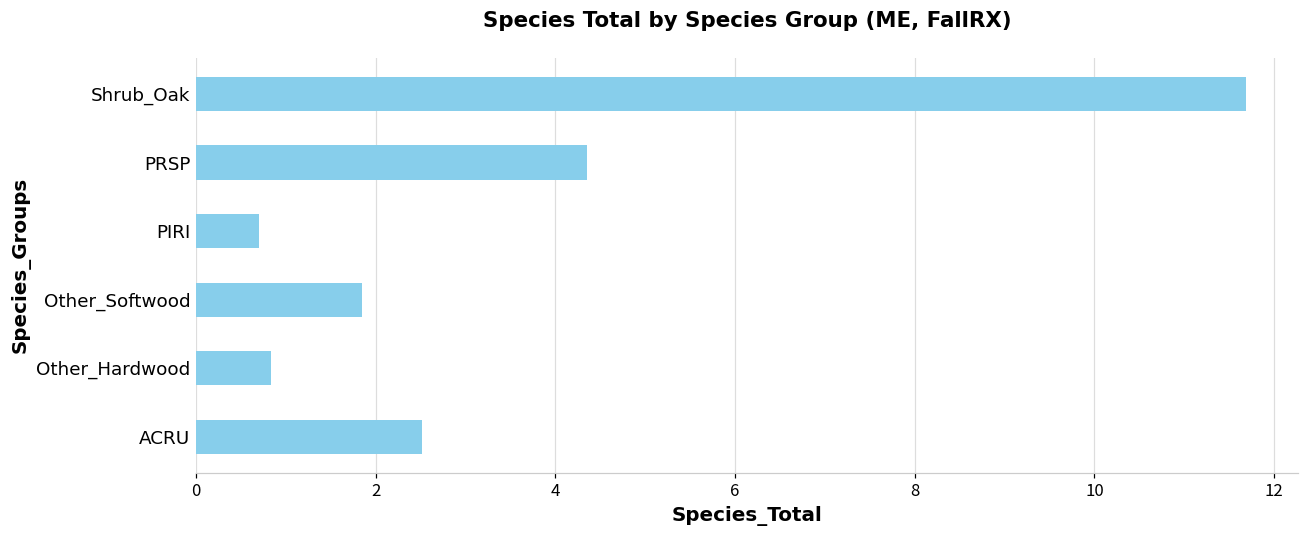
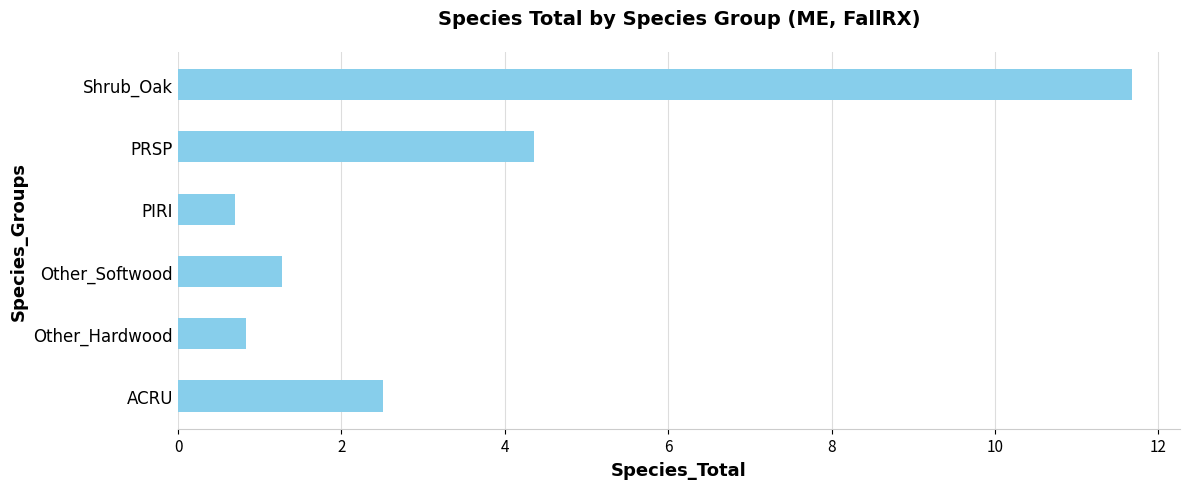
  {
    "Shrub_Oak": 11.7,
    "PRSP": 4.4,
    "PIRI": 0.7,
-   "Other_Softwood": 1.8,
+   "Other_Softwood": 1.3,
    "Other_Hardwood": 0.8,
    "ACRU": 2.5
  }
